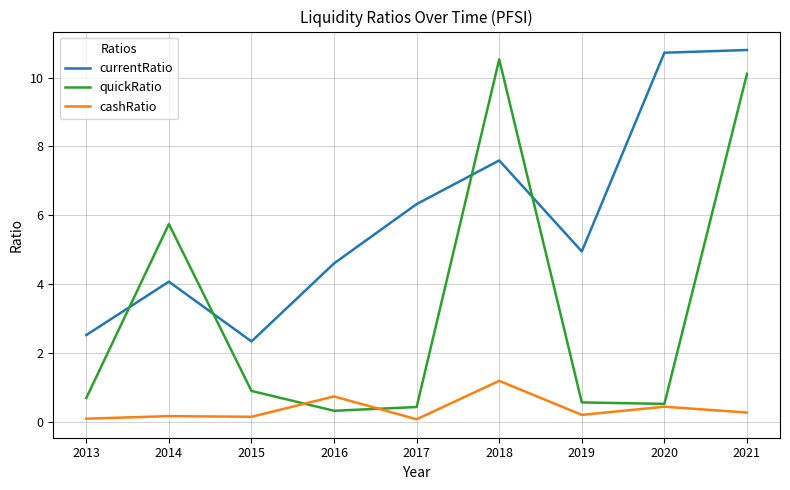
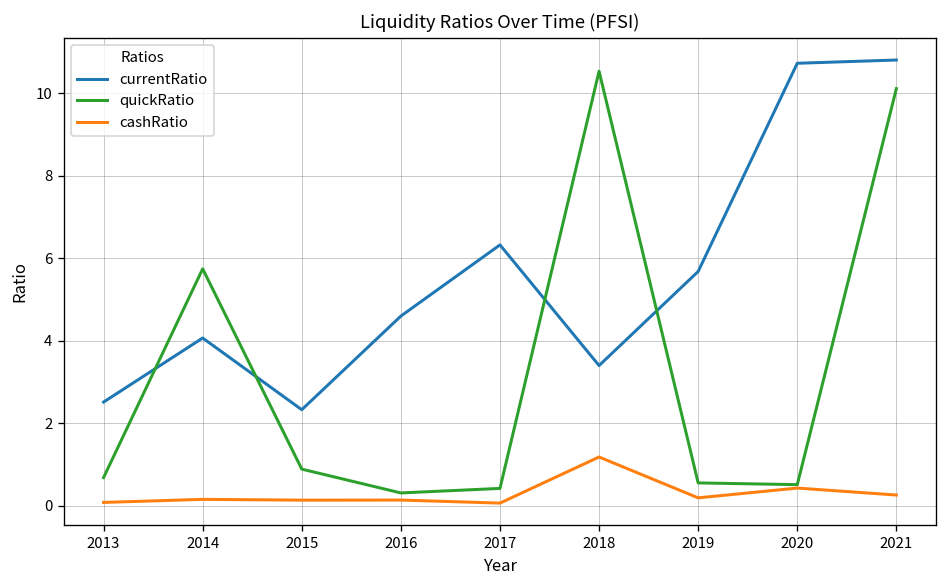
  {
    "currentRatio": {
      "2013": 2.5,
      "2014": 4.1,
      "2015": 2.3,
      "2016": 4.6,
      "2017": 6.3,
-     "2018": 7.6,
-     "2019": 4.9,
+     "2018": 3.4,
+     "2019": 5.7,
      "2020": 10.7,
      "2021": 10.8
    },
    "quickRatio": {
      "2013": 0.7,
      "2014": 5.7,
      "2015": 0.9,
      "2016": 0.3,
      "2017": 0.4,
      "2018": 10.5,
      "2019": 0.6,
      "2020": 0.5,
      "2021": 10.1
    },
    "cashRatio": {
      "2013": 0.1,
      "2014": 0.2,
      "2015": 0.1,
-     "2016": 0.7,
+     "2016": 0.1,
      "2017": 0.1,
      "2018": 1.2,
      "2019": 0.2,
      "2020": 0.4,
      "2021": 0.3
    }
  }
